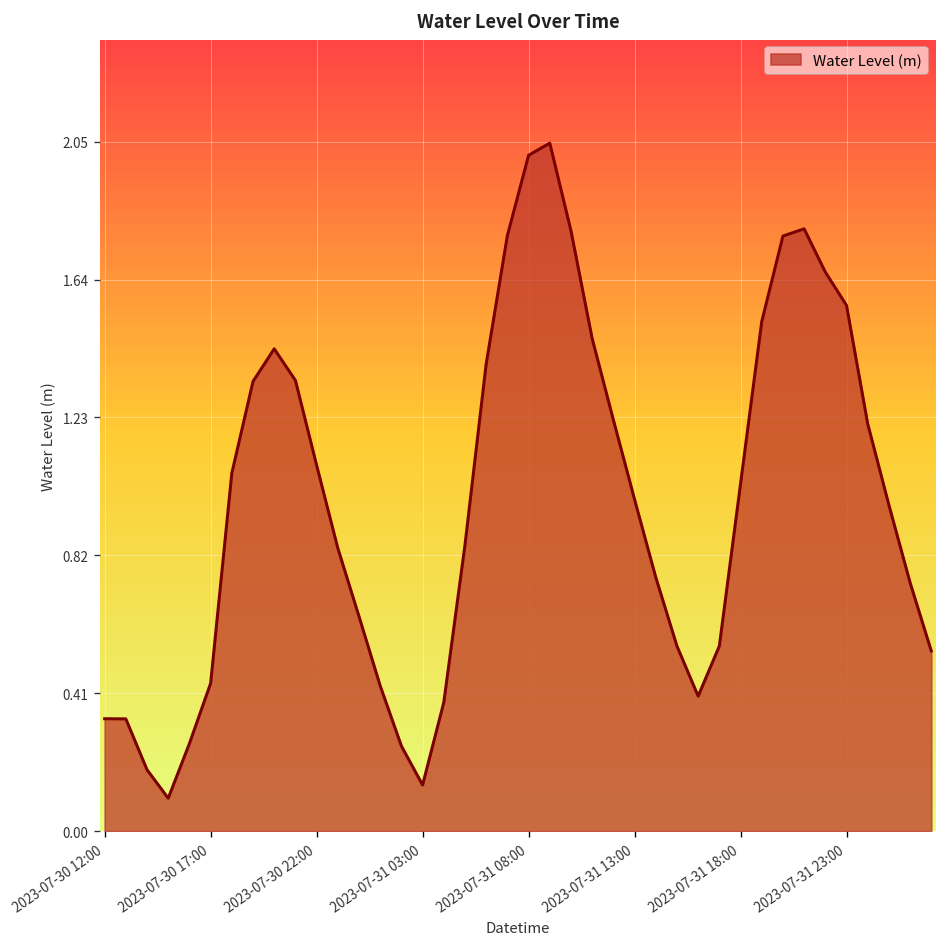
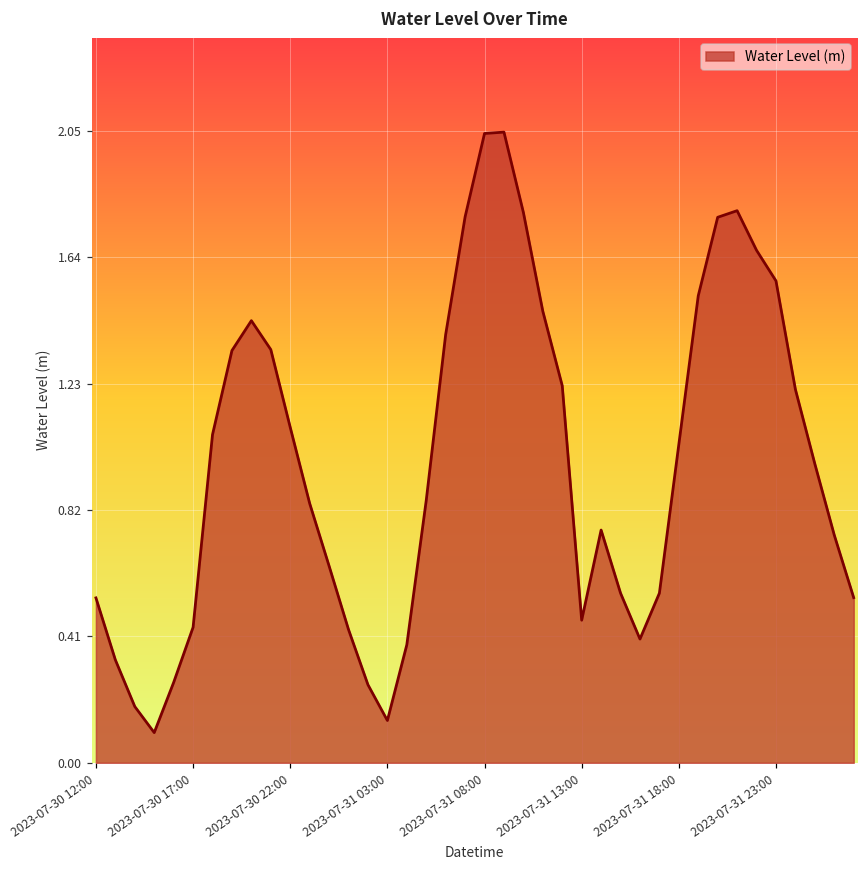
  {
-   "2023-07-30 12:00": 0.33,
+   "2023-07-30 12:00": 0.53,
    "2023-07-30 17:00": 0.44,
    "2023-07-30 22:00": 1.09,
    "2023-07-31 03:00": 0.14,
-   "2023-07-31 08:00": 2.01,
-   "2023-07-31 13:00": 0.99,
+   "2023-07-31 08:00": 2.04,
+   "2023-07-31 13:00": 0.46,
    "2023-07-31 18:00": 1.03,
    "2023-07-31 23:00": 1.56
  }
